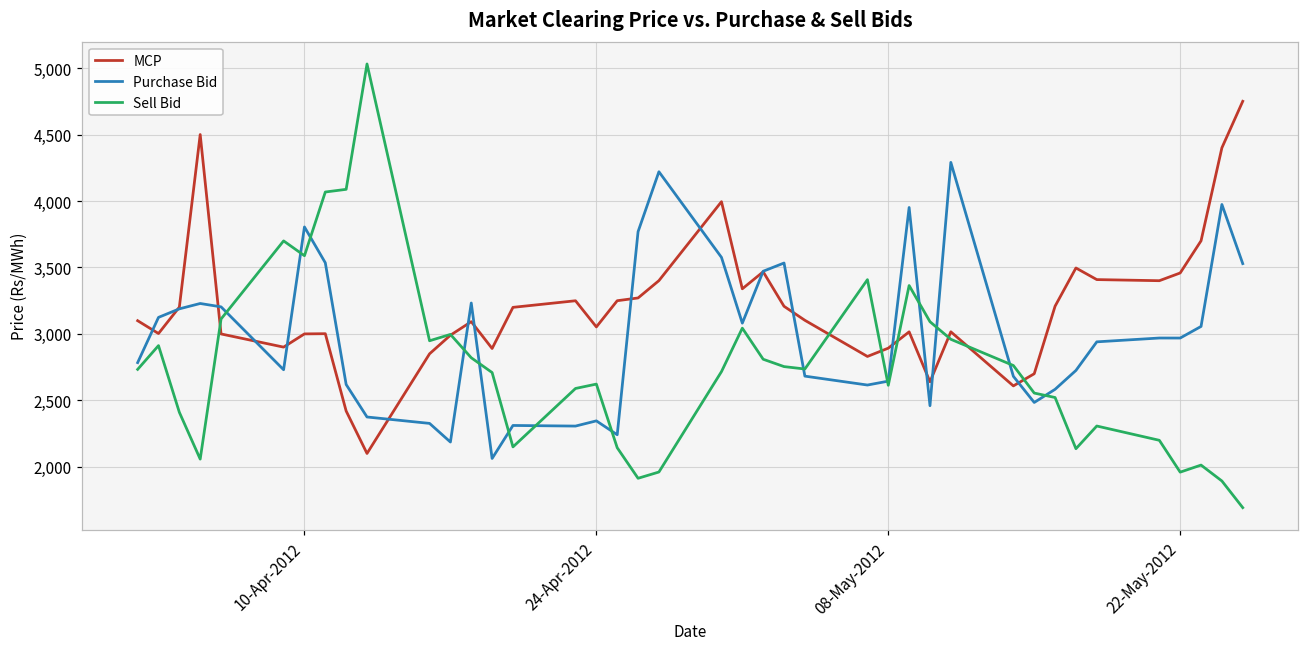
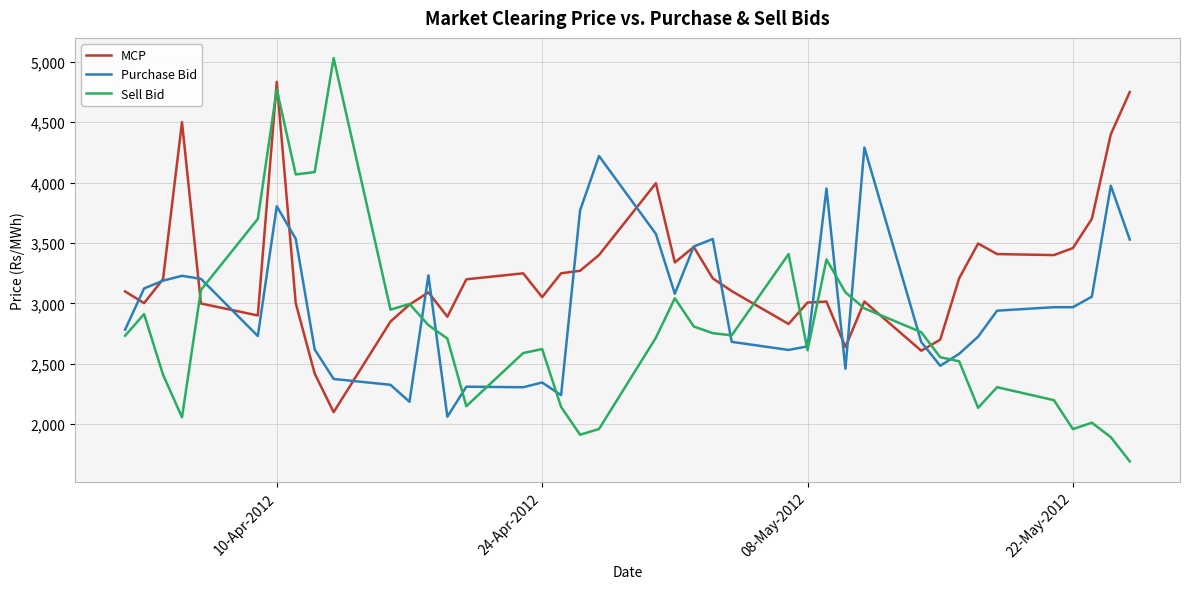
  {
    "MCP": {
-     "10-Apr-2012": "3,000",
+     "10-Apr-2012": "4,830",
      "24-Apr-2012": "3,050",
-     "08-May-2012": "2,890",
+     "08-May-2012": "3,010",
      "22-May-2012": "3,460"
    },
    "Purchase Bid": {
      "10-Apr-2012": "3,800",
      "24-Apr-2012": "2,350",
      "08-May-2012": "2,640",
      "22-May-2012": "2,970"
    },
    "Sell Bid": {
-     "10-Apr-2012": "3,590",
+     "10-Apr-2012": "4,770",
      "24-Apr-2012": "2,620",
      "08-May-2012": "2,610",
      "22-May-2012": "1,960"
    }
  }
